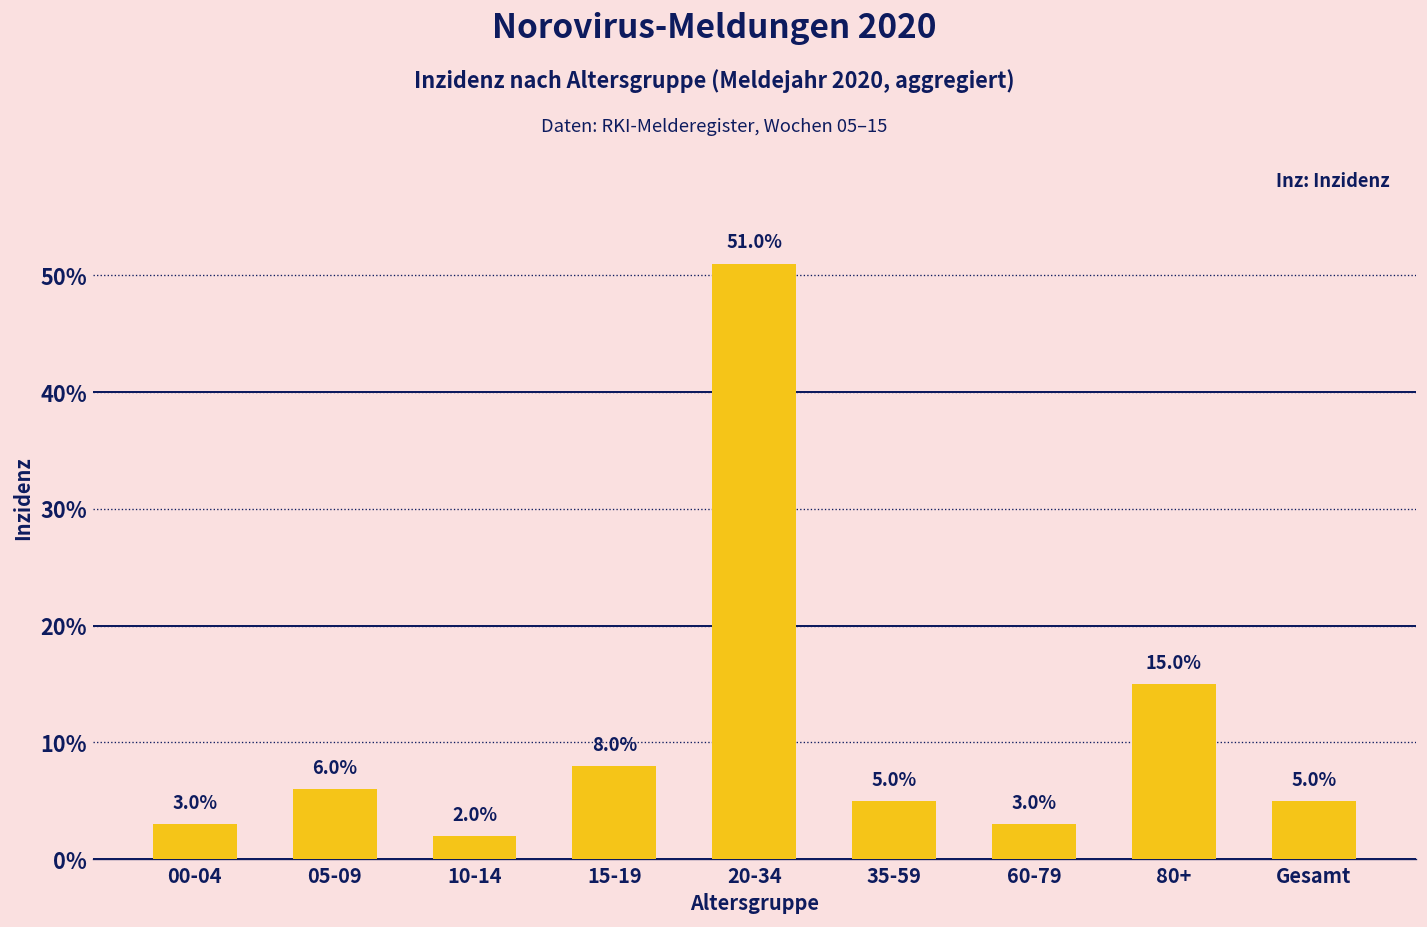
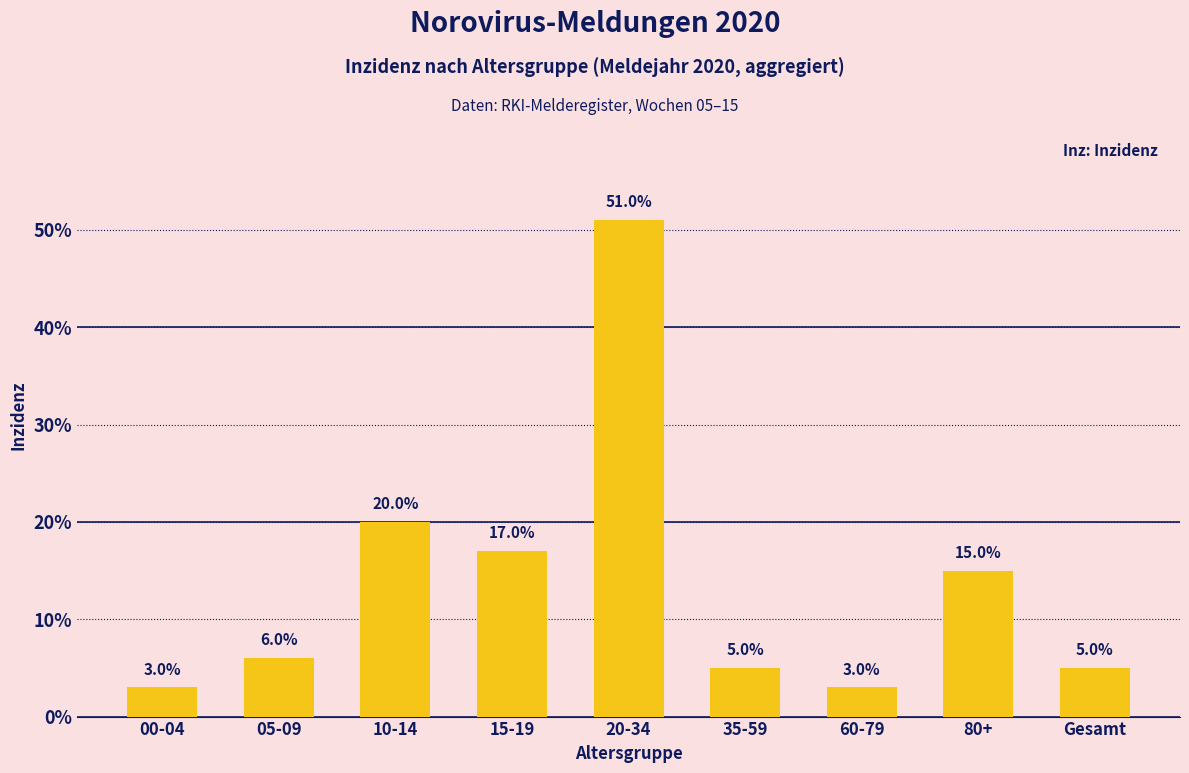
  {
    "00-04": "3.0%",
    "05-09": "6.0%",
-   "10-14": "2.0%",
-   "15-19": "8.0%",
+   "10-14": "20.0%",
+   "15-19": "17.0%",
    "20-34": "51.0%",
    "35-59": "5.0%",
    "60-79": "3.0%",
    "80+": "15.0%",
    "Gesamt": "5.0%"
  }
